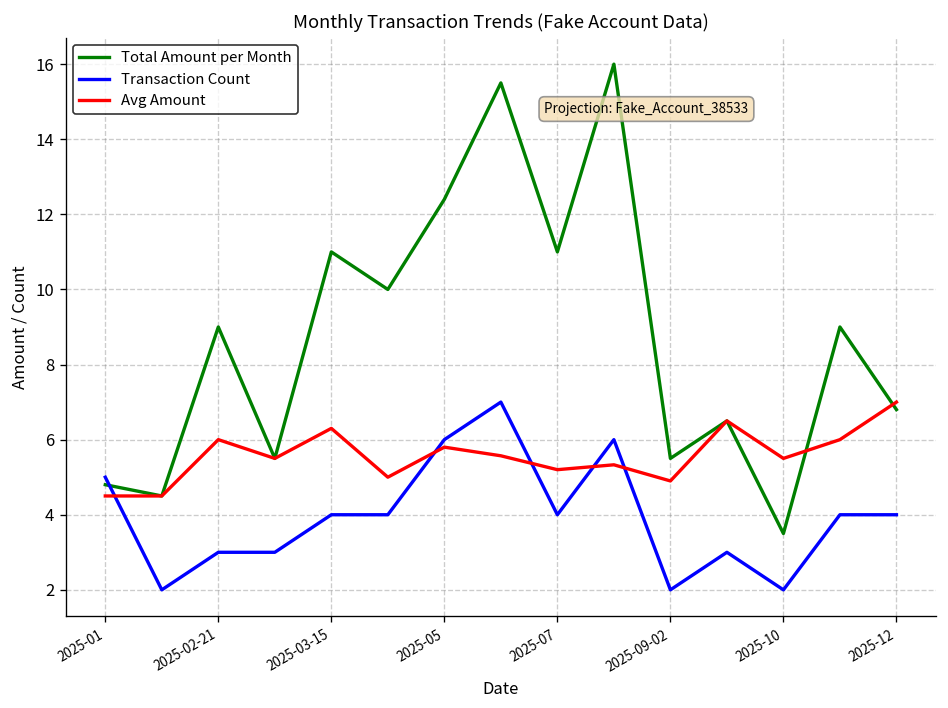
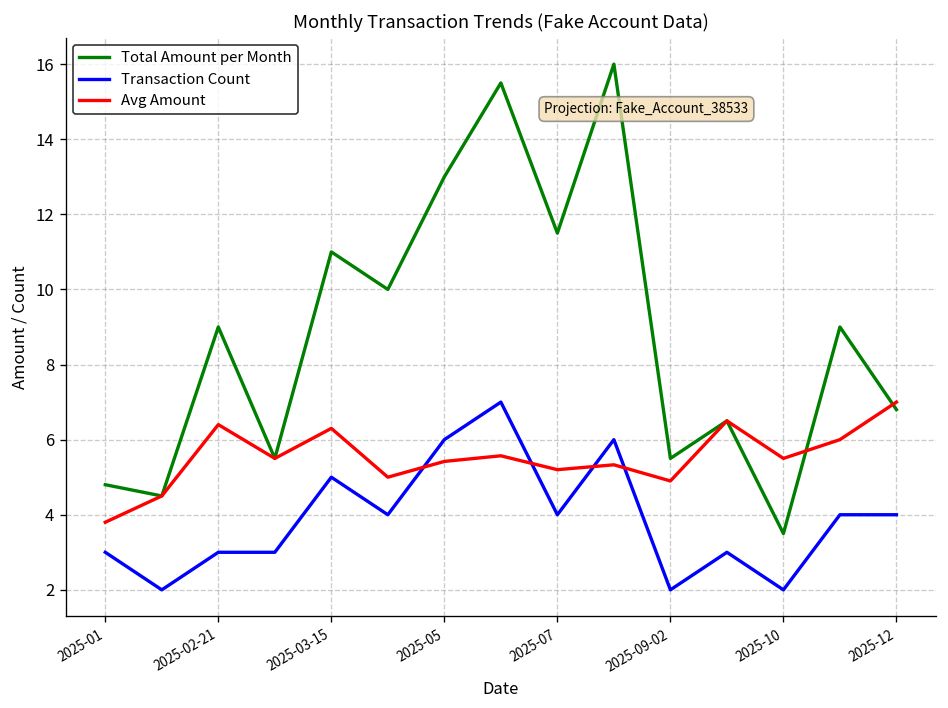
  {
    "Total Amount per Month": {
      "2025-01": 4.8,
      "2025-02-21": 9.0,
      "2025-03-15": 11.0,
-     "2025-05": 12.4,
-     "2025-07": 11.0,
+     "2025-05": 13.0,
+     "2025-07": 11.5,
      "2025-09-02": 5.5,
      "2025-10": 3.5,
      "2025-12": 6.8
    },
    "Transaction Count": {
-     "2025-01": 5,
+     "2025-01": 3,
      "2025-02-21": 3,
-     "2025-03-15": 4,
+     "2025-03-15": 5,
      "2025-05": 6,
      "2025-07": 4,
      "2025-09-02": 2,
      "2025-10": 2,
      "2025-12": 4
    },
    "Avg Amount": {
-     "2025-01": 4.5,
-     "2025-02-21": 6.0,
+     "2025-01": 3.8,
+     "2025-02-21": 6.4,
      "2025-03-15": 6.3,
-     "2025-05": 5.8,
+     "2025-05": 5.4,
      "2025-07": 5.2,
      "2025-09-02": 4.9,
      "2025-10": 5.5,
      "2025-12": 7.0
    }
  }
